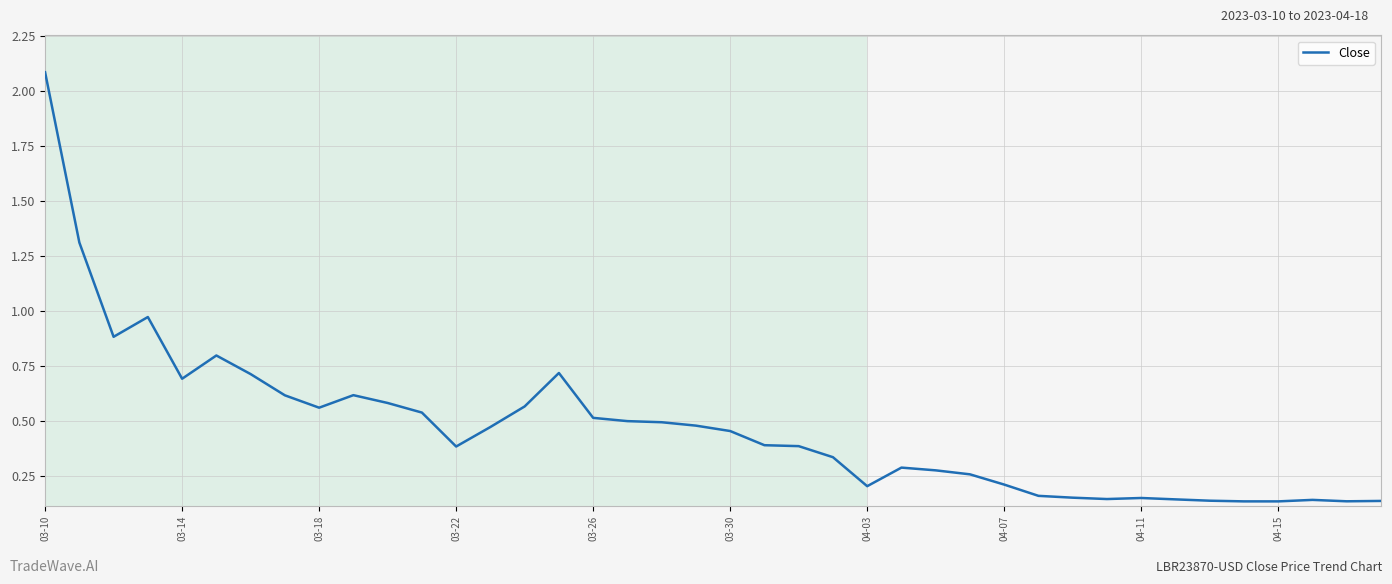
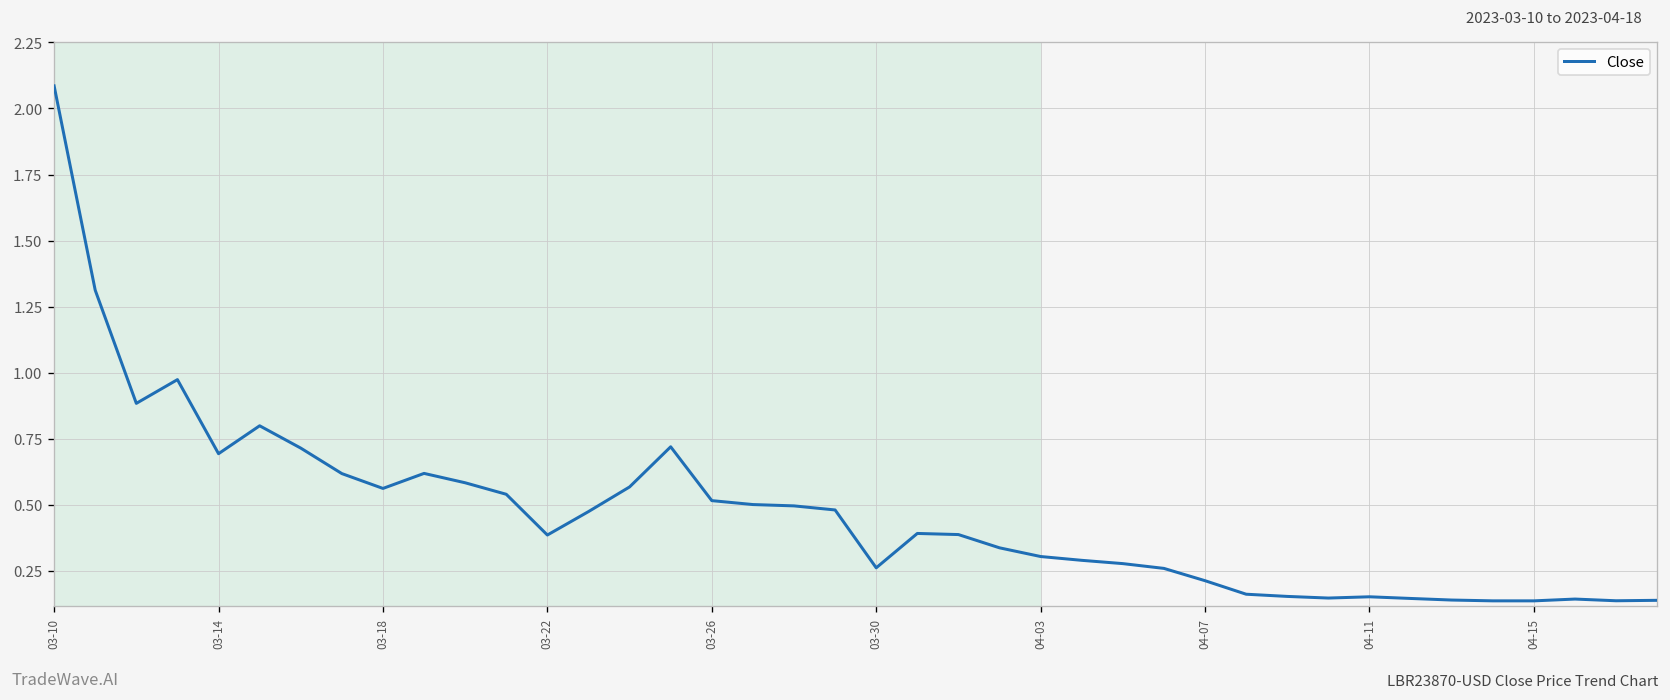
  {
    "03-10": 2.09,
    "03-14": 0.69,
    "03-18": 0.56,
    "03-22": 0.39,
    "03-26": 0.52,
-   "03-30": 0.46,
-   "04-03": 0.21,
+   "03-30": 0.26,
+   "04-03": 0.30,
    "04-07": 0.21,
    "04-11": 0.15,
    "04-15": 0.14
  }
